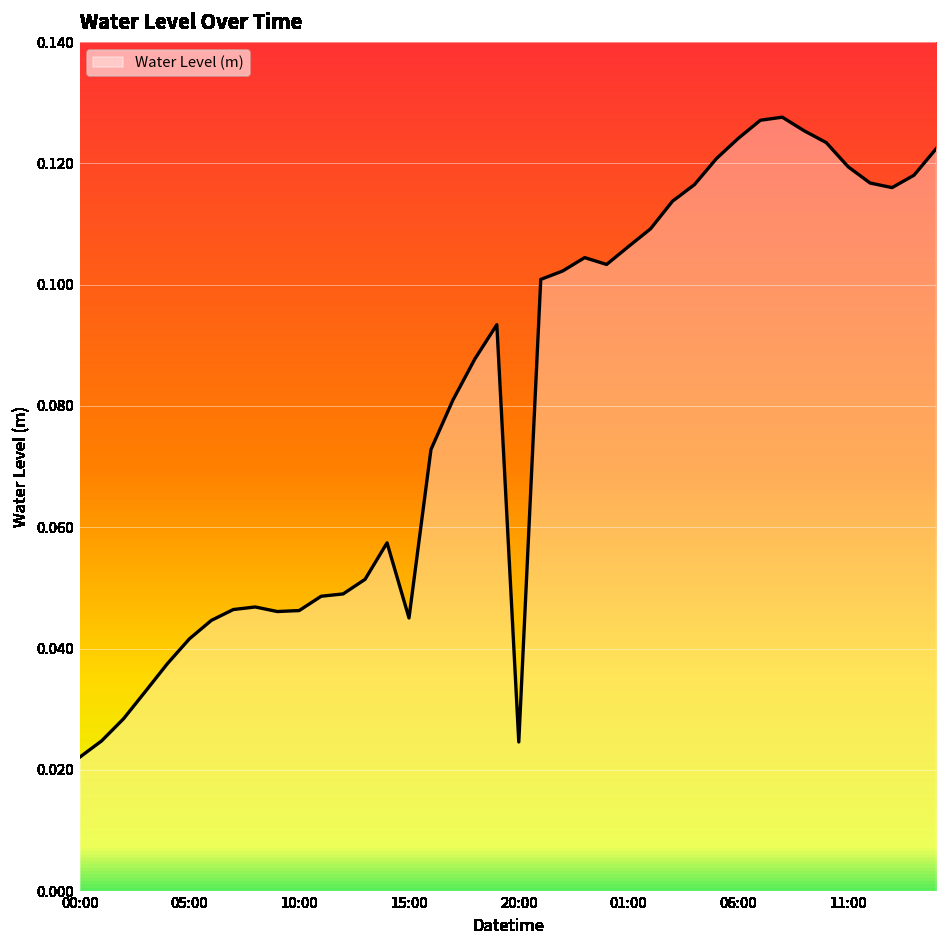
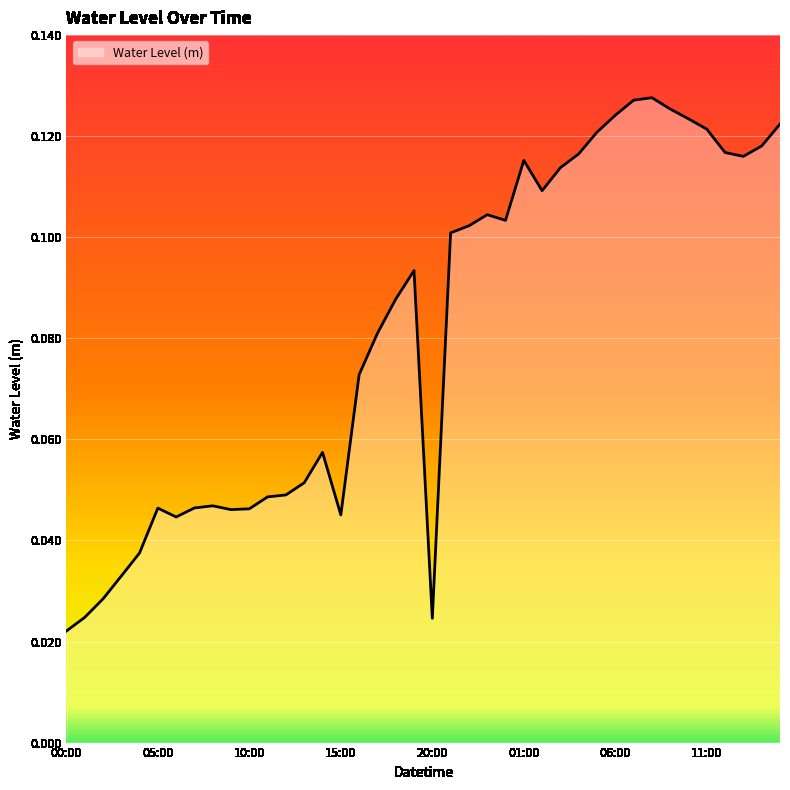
  {
    "00:00": 0.022,
-   "05:00": 0.042,
+   "05:00": 0.046,
    "10:00": 0.046,
    "15:00": 0.045,
    "20:00": 0.025,
-   "01:00": 0.106,
+   "01:00": 0.115,
    "06:00": 0.124,
-   "11:00": 0.119
+   "11:00": 0.121
  }
